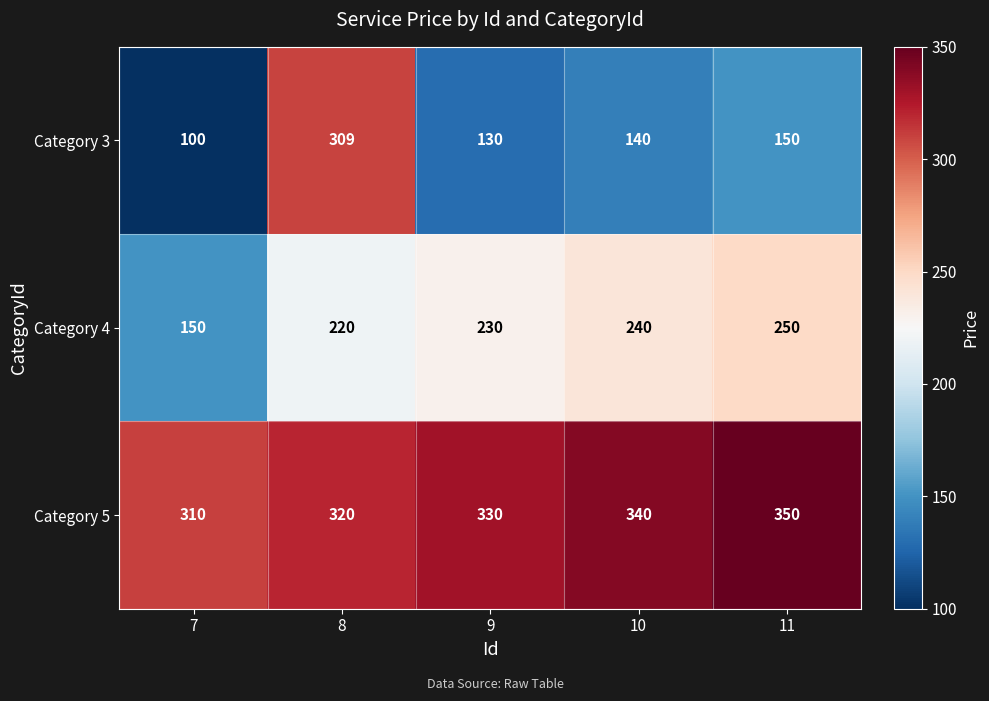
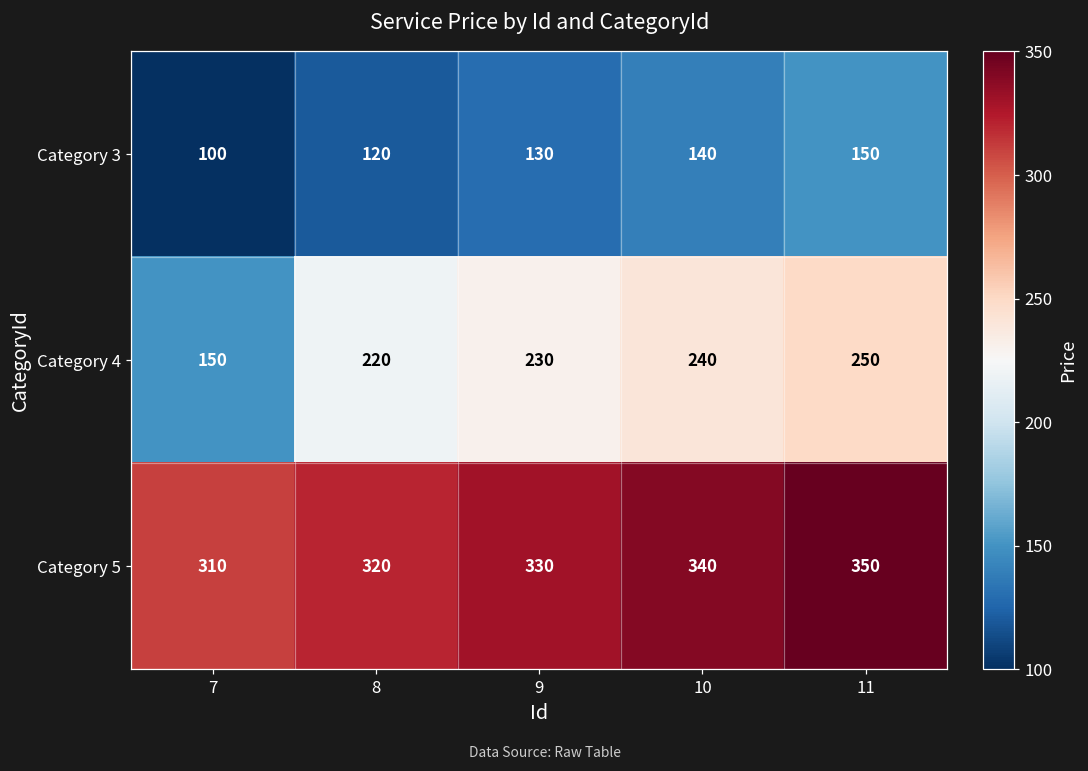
  {
    "Category 3": {
      "7": 100,
-     "8": 309,
+     "8": 120,
      "9": 130,
      "10": 140,
      "11": 150
    },
    "Category 4": {
      "7": 150,
      "8": 220,
      "9": 230,
      "10": 240,
      "11": 250
    },
    "Category 5": {
      "7": 310,
      "8": 320,
      "9": 330,
      "10": 340,
      "11": 350
    }
  }
